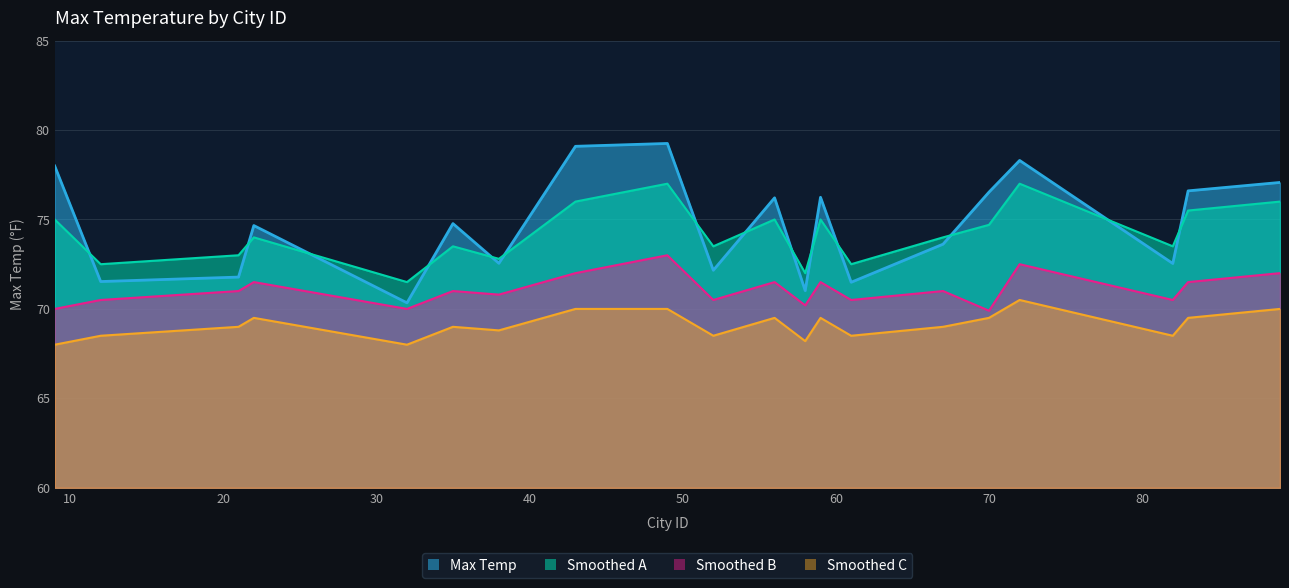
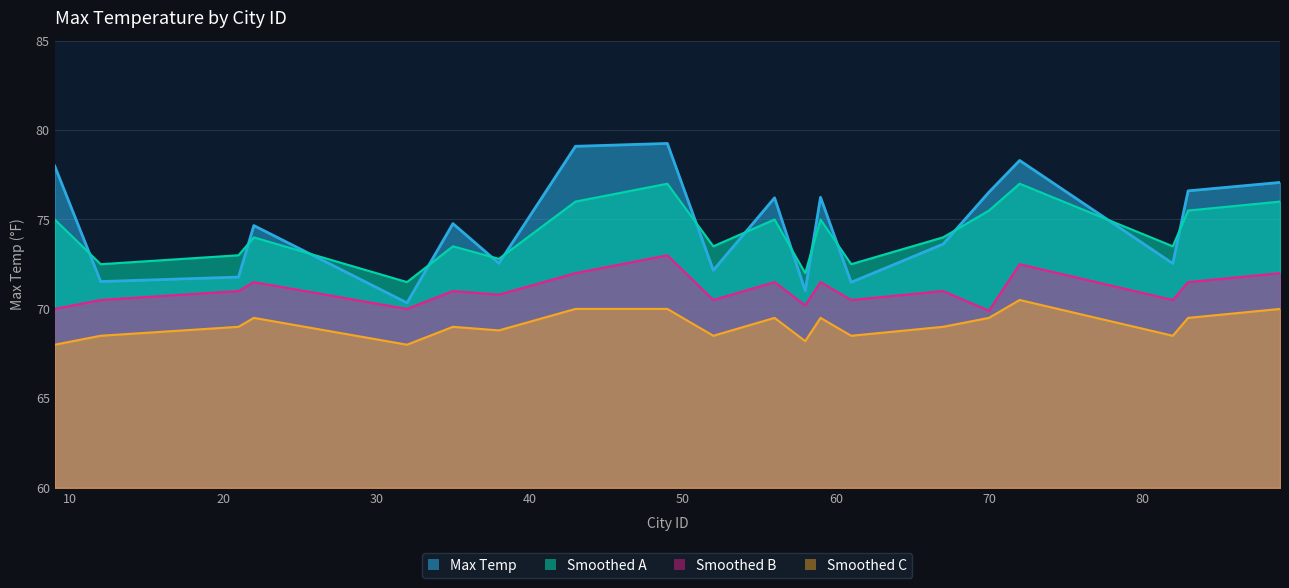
  {
    "Max Temp": {
      "70": 76.5
    },
    "Smoothed A": {
-     "70": 74.7
+     "70": 75.5
    },
    "Smoothed B": {
      "70": 69.9
    },
    "Smoothed C": {
      "70": 69.5
    }
  }
